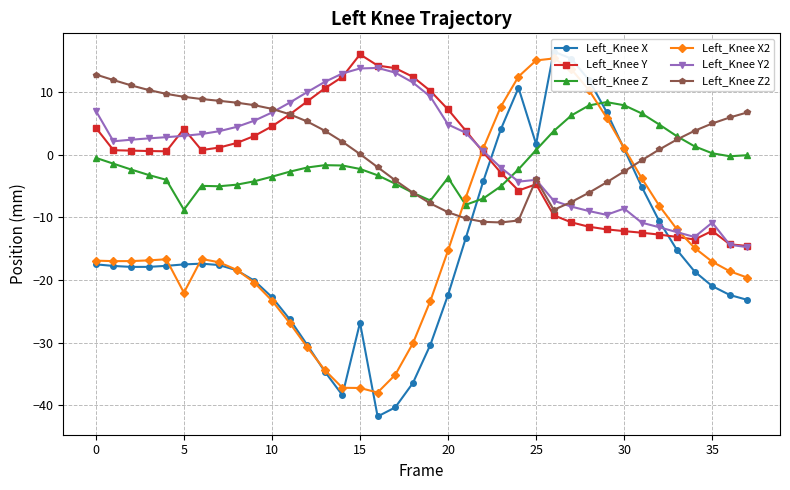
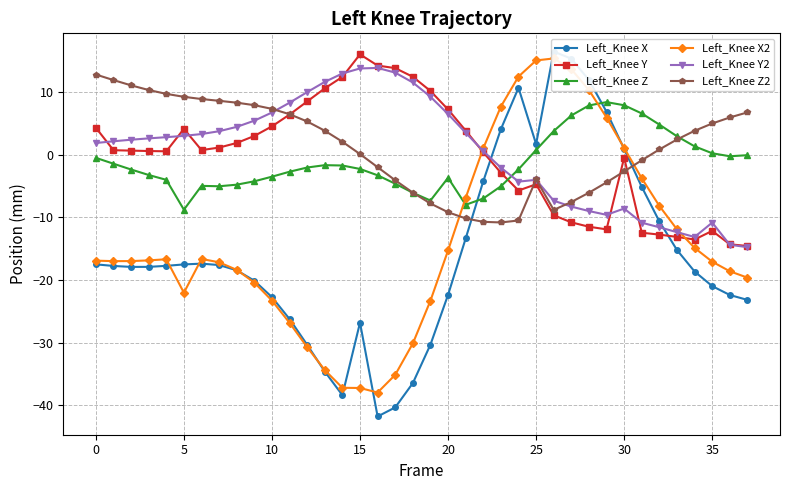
  {
    "Left_Knee X": {
      "0": -17,
      "5": -18,
      "10": -23,
      "15": -27,
      "20": -22,
      "25": 2,
      "35": -21
    },
    "Left_Knee Y": {
      "0": 4,
      "5": 4,
      "10": 5,
      "15": 16,
      "20": 7,
      "25": -5,
-     "30": -12,
+     "30": 0,
      "35": -12
    },
    "Left_Knee Z": {
      "0": -1,
      "5": -9,
      "10": -4,
      "15": -2,
      "20": -4,
      "25": 1,
      "30": 8,
      "35": 0
    },
    "Left_Knee X2": {
      "0": -17,
      "5": -22,
      "10": -23,
      "15": -37,
      "20": -15,
      "25": 15,
      "35": -17
    },
    "Left_Knee Y2": {
-     "0": 7,
+     "0": 2,
      "5": 3,
      "10": 7,
      "15": 14,
-     "20": 5,
+     "20": 6,
      "30": -9,
      "35": -11
    },
    "Left_Knee Z2": {
      "0": 13,
      "5": 9,
      "10": 7,
      "15": 0,
      "20": -9,
      "30": -3,
      "35": 5
    }
  }
